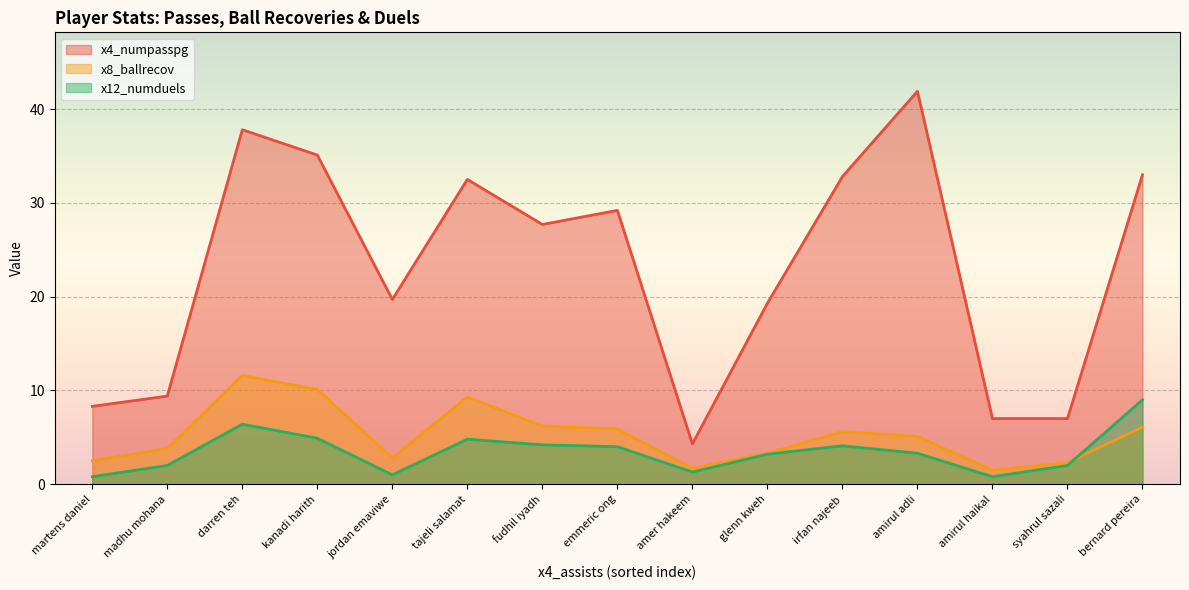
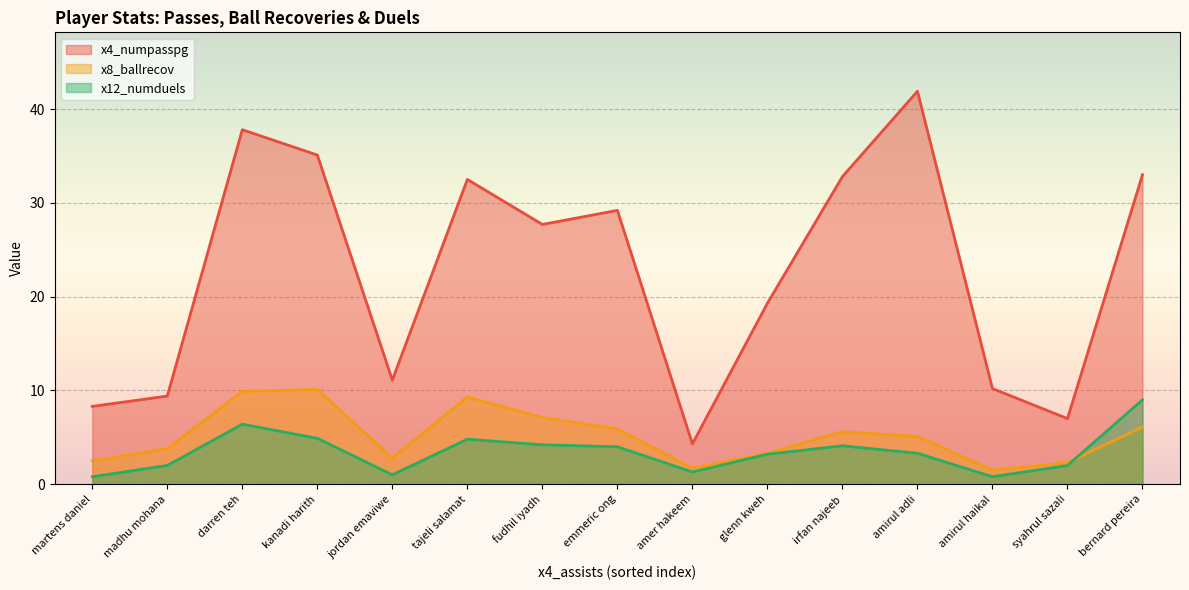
  {
    "x4_numpasspg": {
      "martens daniel": 8,
      "madhu mohana": 9,
      "darren teh": 38,
      "kanadi harith": 35,
-     "jordan emaviwe": 20,
+     "jordan emaviwe": 11,
      "tajeli salamat": 33,
      "fudhil iyadh": 28,
      "emmeric ong": 29,
      "amer hakeem": 4,
      "glenn kweh": 19,
      "irfan najeeb": 33,
      "amirul adli": 42,
-     "amirul haikal": 7,
+     "amirul haikal": 10,
      "syahrul sazali": 7,
      "bernard pereira": 33
    },
    "x8_ballrecov": {
      "martens daniel": 3,
      "madhu mohana": 4,
-     "darren teh": 12,
+     "darren teh": 10,
      "kanadi harith": 10,
      "jordan emaviwe": 3,
      "tajeli salamat": 9,
-     "fudhil iyadh": 6,
+     "fudhil iyadh": 7,
      "emmeric ong": 6,
      "amer hakeem": 2,
      "irfan najeeb": 6,
      "amirul adli": 5,
      "amirul haikal": 2,
      "syahrul sazali": 2,
      "bernard pereira": 6
    },
    "x12_numduels": {
      "martens daniel": 1,
      "madhu mohana": 2,
      "darren teh": 6,
      "kanadi harith": 5,
      "jordan emaviwe": 1,
      "tajeli salamat": 5,
      "fudhil iyadh": 4,
      "emmeric ong": 4,
      "amer hakeem": 1,
      "irfan najeeb": 4,
      "amirul adli": 3,
      "amirul haikal": 1,
      "syahrul sazali": 2,
      "bernard pereira": 9
    }
  }
